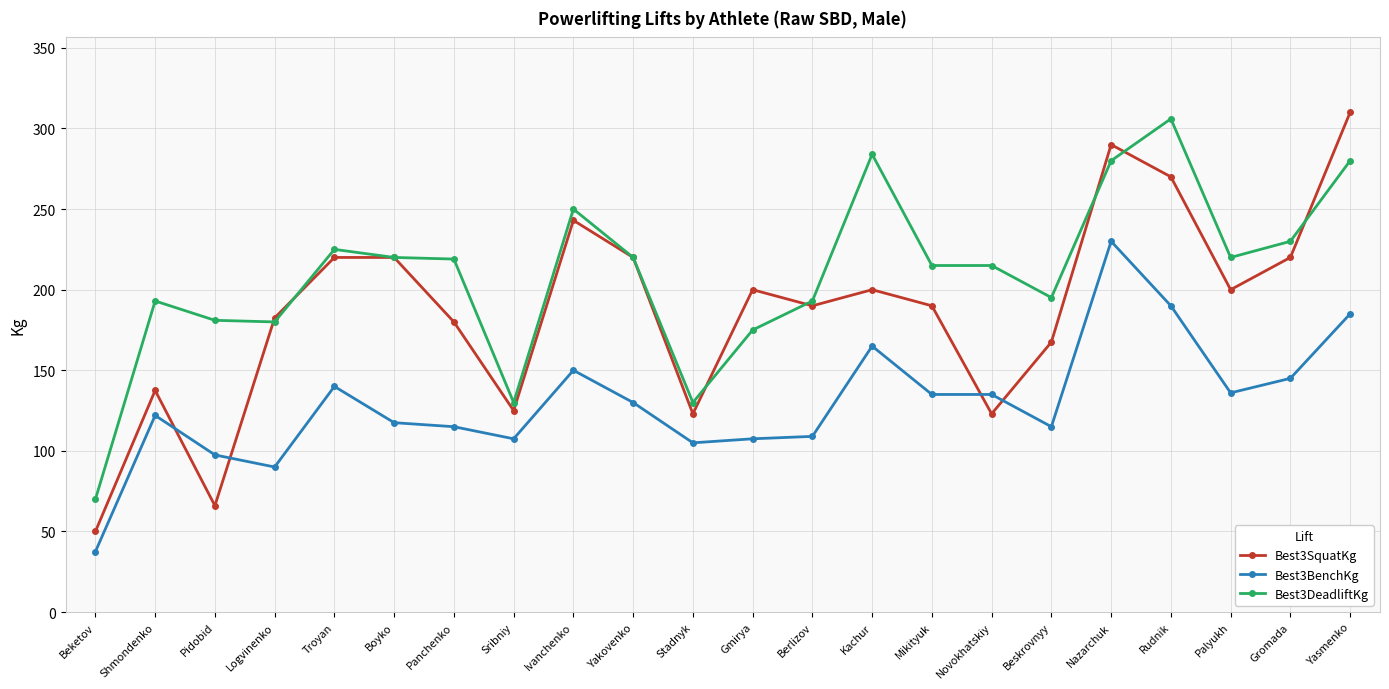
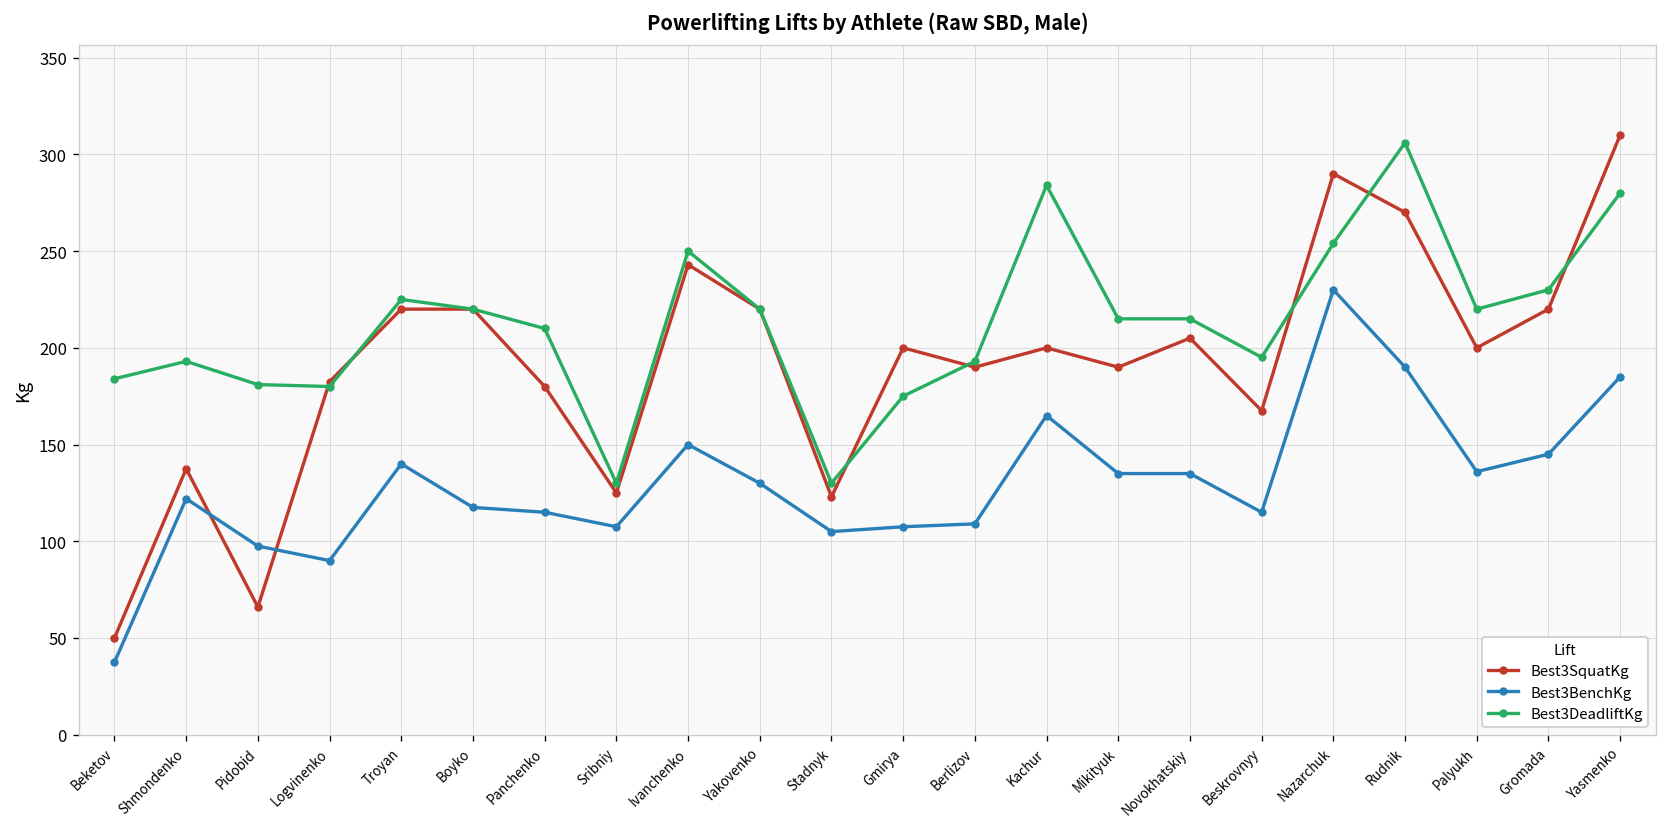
  {
    "Best3SquatKg": {
      "Beketov": 50,
      "Shmondenko": 138,
      "Pidobid": 66,
      "Logvinenko": 183,
      "Troyan": 220,
      "Panchenko": 180,
      "Sribniy": 125,
      "Ivanchenko": 243,
      "Stadnyk": 123,
      "Gmirya": 200,
      "Berlizov": 190,
      "Kachur": 200,
      "Mikityuk": 190,
-     "Novokhatskiy": 123,
+     "Novokhatskiy": 205,
      "Beskrovnyy": 168,
      "Nazarchuk": 290,
      "Rudnik": 270,
      "Palyukh": 200,
      "Gromada": 220,
      "Yasmenko": 310
    },
    "Best3BenchKg": {
      "Beketov": 38,
      "Shmondenko": 122,
      "Pidobid": 98,
      "Logvinenko": 90,
      "Troyan": 140,
      "Boyko": 118,
      "Panchenko": 115,
      "Sribniy": 108,
      "Ivanchenko": 150,
      "Yakovenko": 130,
      "Stadnyk": 105,
      "Gmirya": 108,
      "Berlizov": 109,
      "Kachur": 165,
      "Mikityuk": 135,
      "Novokhatskiy": 135,
      "Beskrovnyy": 115,
      "Nazarchuk": 230,
      "Rudnik": 190,
      "Palyukh": 136,
      "Gromada": 145,
      "Yasmenko": 185
    },
    "Best3DeadliftKg": {
-     "Beketov": 70,
+     "Beketov": 184,
      "Shmondenko": 193,
      "Pidobid": 181,
      "Logvinenko": 180,
      "Troyan": 225,
-     "Panchenko": 219,
+     "Panchenko": 210,
      "Sribniy": 130,
      "Ivanchenko": 250,
      "Stadnyk": 130,
      "Gmirya": 175,
      "Berlizov": 193,
      "Kachur": 284,
      "Mikityuk": 215,
      "Novokhatskiy": 215,
      "Beskrovnyy": 195,
-     "Nazarchuk": 280,
+     "Nazarchuk": 254,
      "Rudnik": 306,
      "Palyukh": 220,
      "Gromada": 230,
      "Yasmenko": 280
    }
  }
